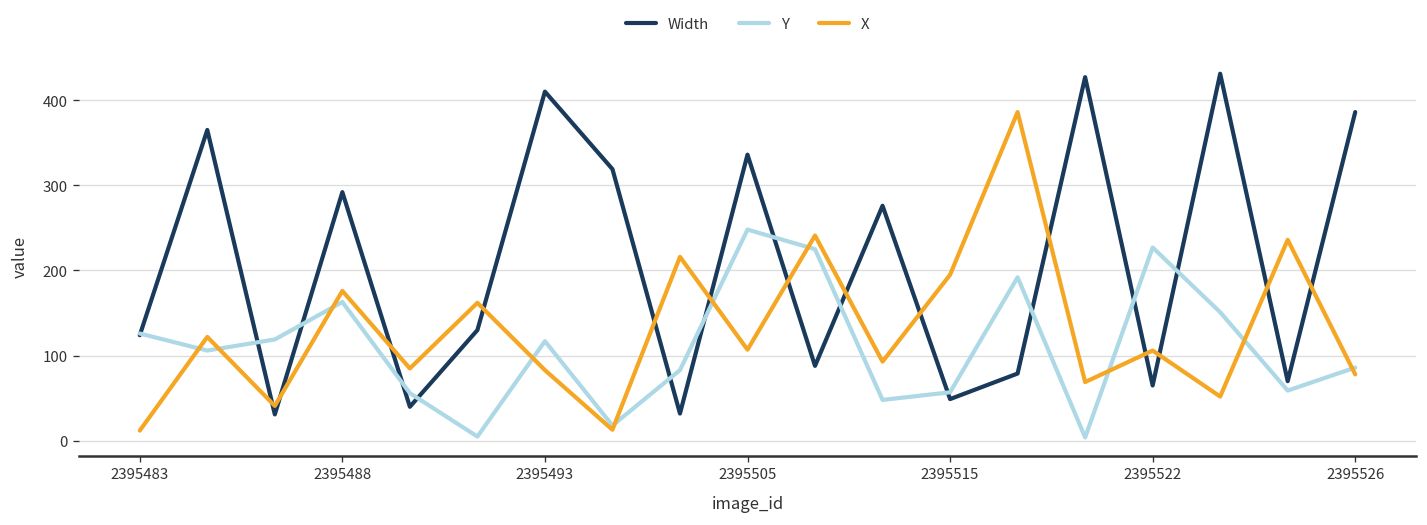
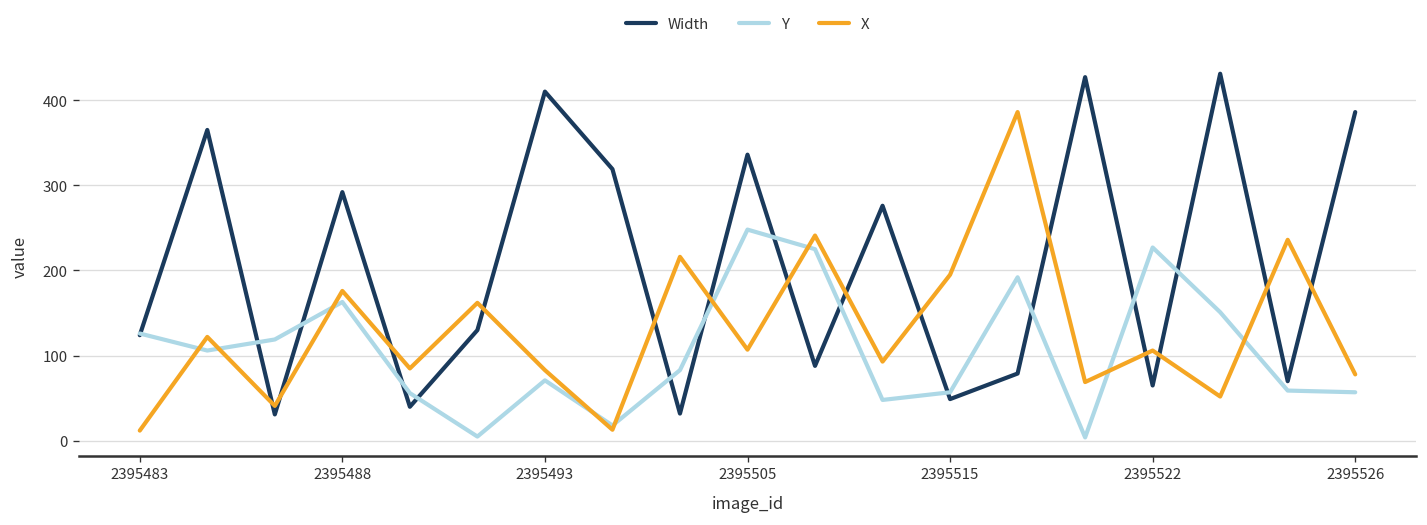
  {
    "Width": {
      "2395488": 290,
      "2395493": 410,
      "2395505": 340,
      "2395515": 50,
      "2395522": 70,
      "2395526": 390
    },
    "Y": {
      "2395488": 160,
-     "2395493": 120,
+     "2395493": 70,
      "2395505": 250,
      "2395515": 60,
      "2395522": 230,
-     "2395526": 90
+     "2395526": 60
    },
    "X": {
      "2395483": 10,
      "2395488": 180,
      "2395493": 80,
      "2395505": 110,
      "2395515": 200,
      "2395522": 110,
      "2395526": 80
    }
  }
